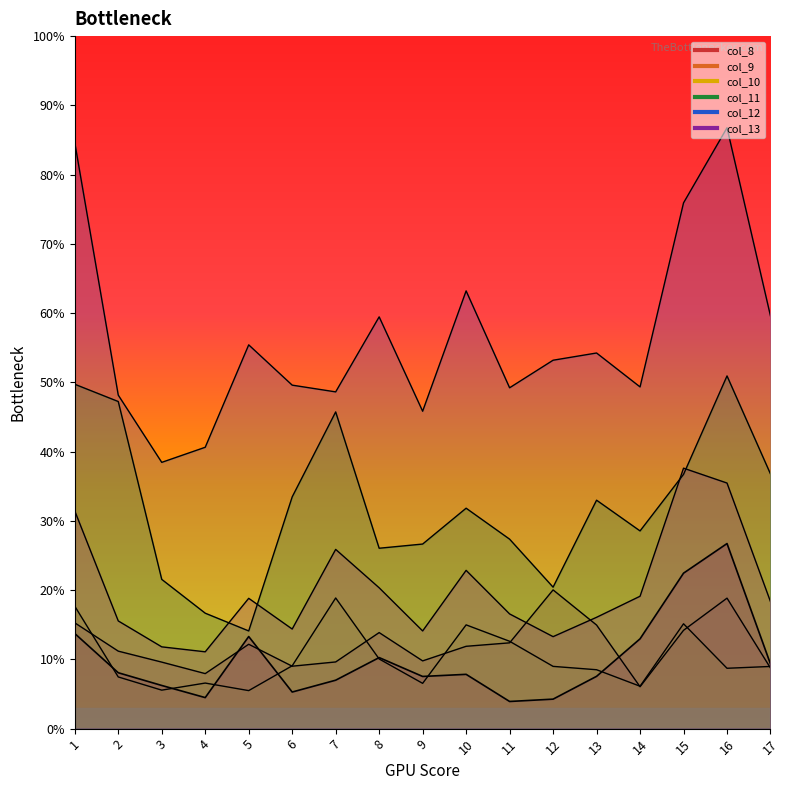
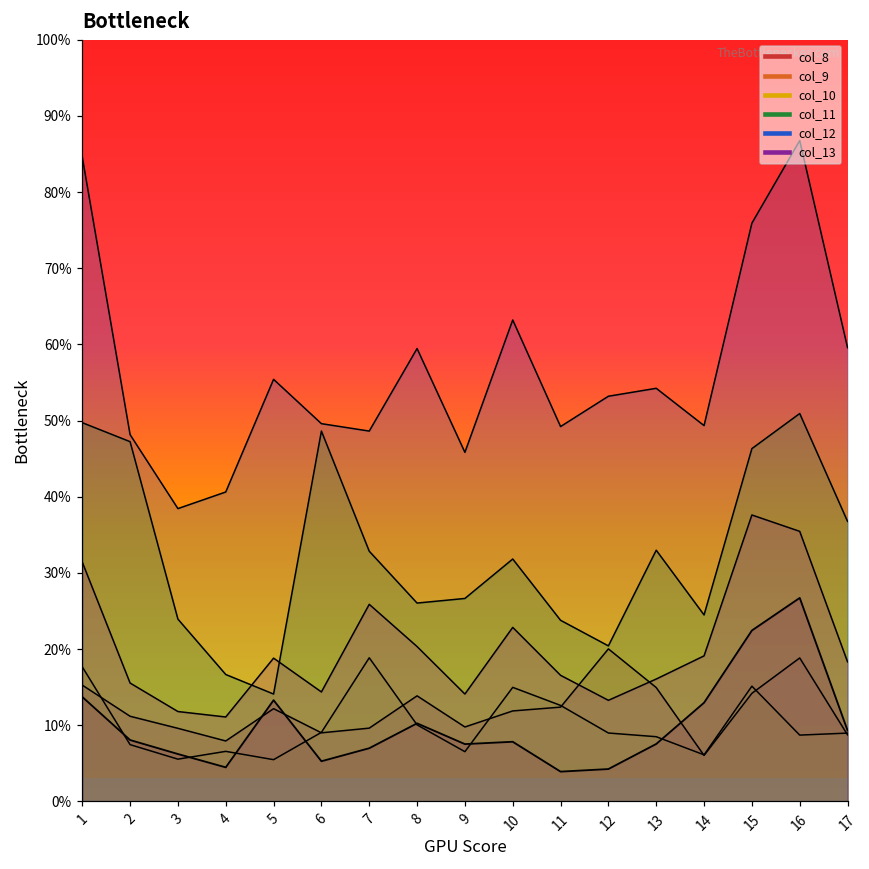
  {
    "col_11": {
      "1": "50%",
      "2": "47%",
-     "3": "22%",
+     "3": "24%",
      "4": "17%",
      "5": "14%",
-     "6": "33%",
-     "7": "46%",
+     "6": "49%",
+     "7": "33%",
      "8": "26%",
      "9": "27%",
      "10": "32%",
-     "11": "27%",
+     "11": "24%",
      "12": "20%",
      "13": "33%",
-     "14": "29%",
-     "15": "37%",
+     "14": "24%",
+     "15": "46%",
      "16": "51%",
      "17": "37%"
    }
  }
